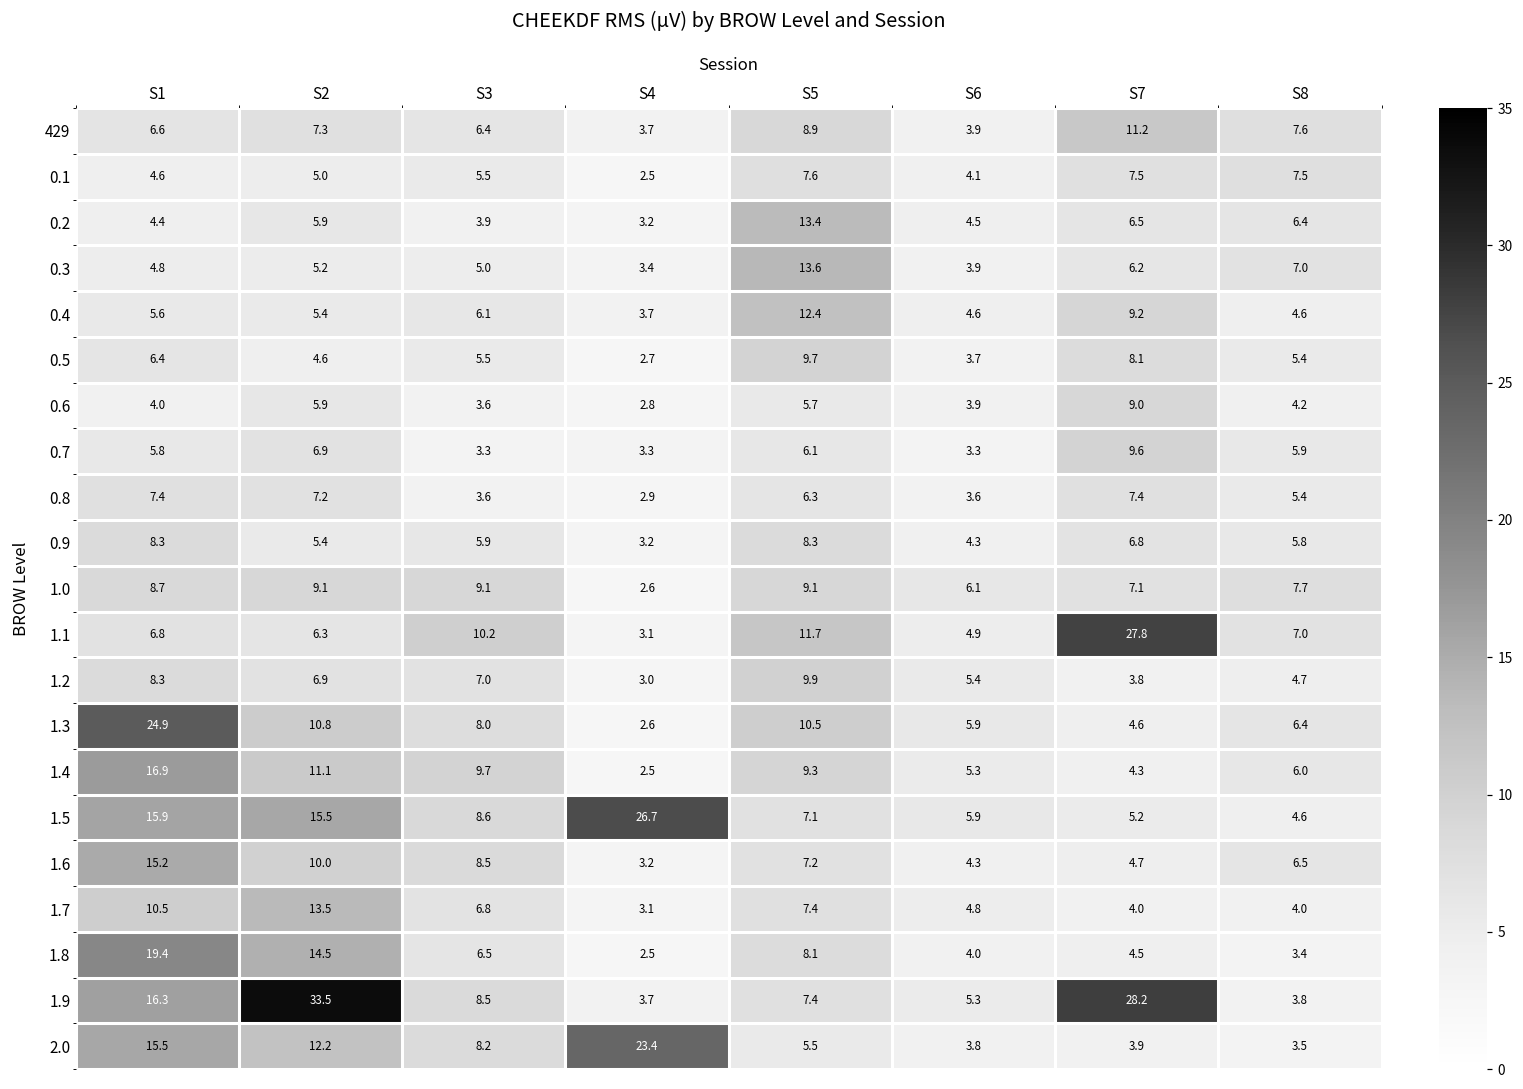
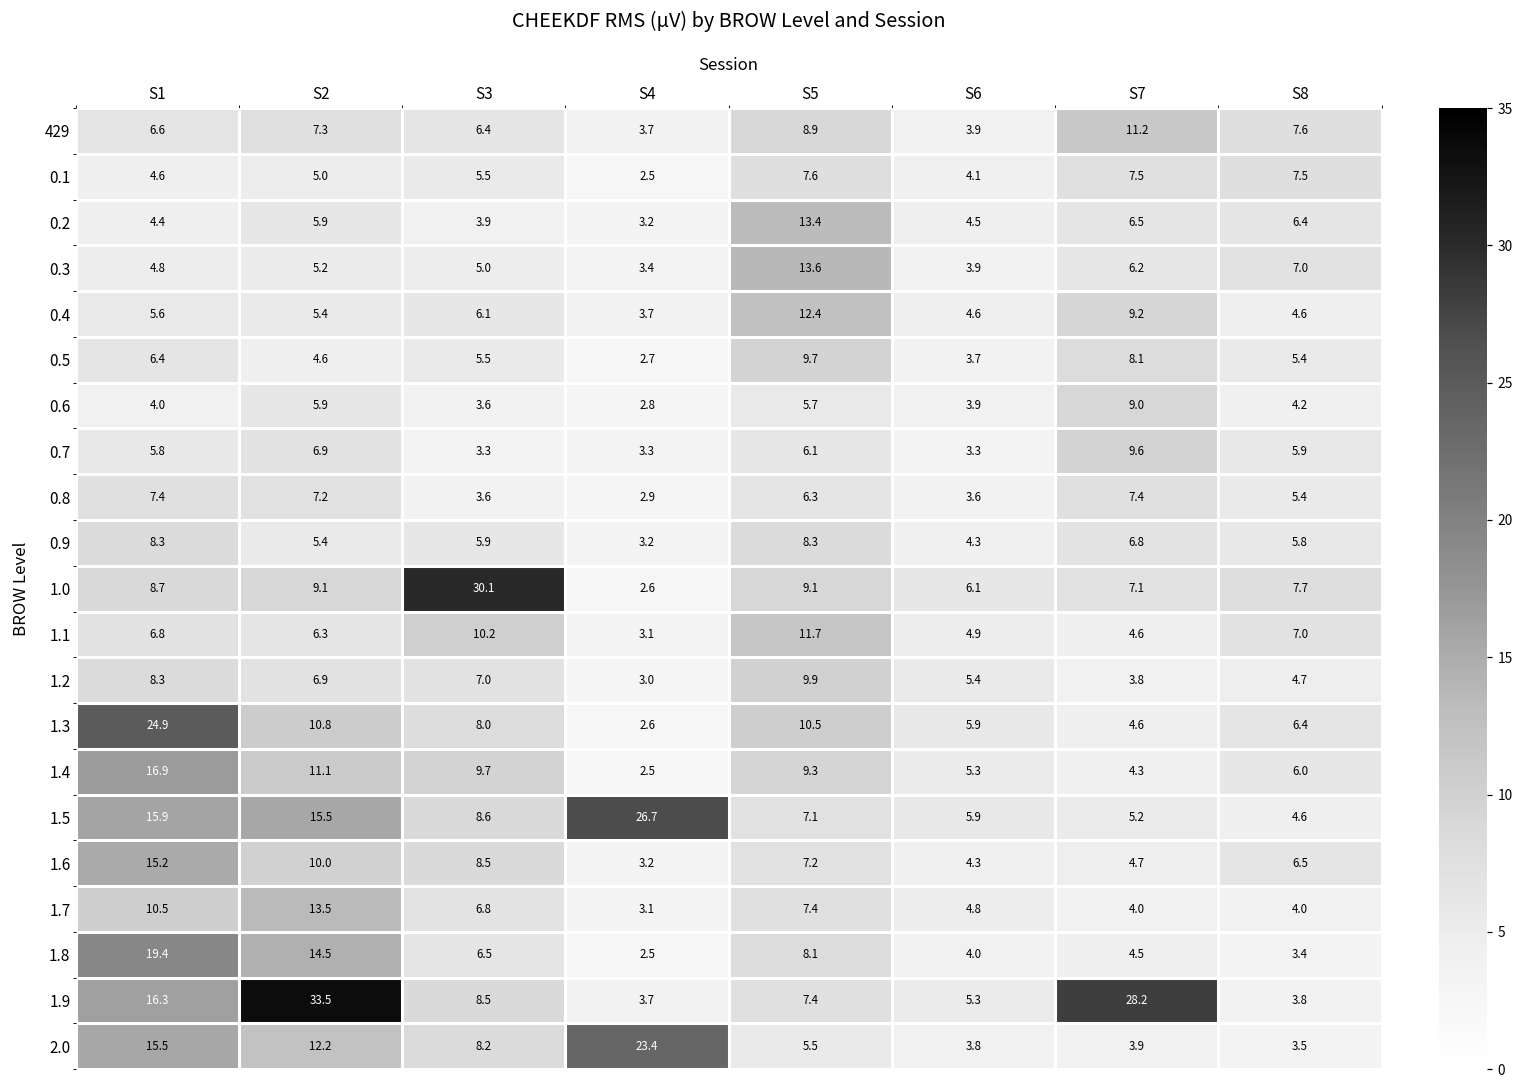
  {
    "429": {
      "S1": 6.6,
      "S2": 7.3,
      "S3": 6.4,
      "S4": 3.7,
      "S5": 8.9,
      "S6": 3.9,
      "S7": 11.2,
      "S8": 7.6
    },
    "0.1": {
      "S1": 4.6,
      "S2": 5.0,
      "S3": 5.5,
      "S4": 2.5,
      "S5": 7.6,
      "S6": 4.1,
      "S7": 7.5,
      "S8": 7.5
    },
    "0.2": {
      "S1": 4.4,
      "S2": 5.9,
      "S3": 3.9,
      "S4": 3.2,
      "S5": 13.4,
      "S6": 4.5,
      "S7": 6.5,
      "S8": 6.4
    },
    "0.3": {
      "S1": 4.8,
      "S2": 5.2,
      "S3": 5.0,
      "S4": 3.4,
      "S5": 13.6,
      "S6": 3.9,
      "S7": 6.2,
      "S8": 7.0
    },
    "0.4": {
      "S1": 5.6,
      "S2": 5.4,
      "S3": 6.1,
      "S4": 3.7,
      "S5": 12.4,
      "S6": 4.6,
      "S7": 9.2,
      "S8": 4.6
    },
    "0.5": {
      "S1": 6.4,
      "S2": 4.6,
      "S3": 5.5,
      "S4": 2.7,
      "S5": 9.7,
      "S6": 3.7,
      "S7": 8.1,
      "S8": 5.4
    },
    "0.6": {
      "S1": 4.0,
      "S2": 5.9,
      "S3": 3.6,
      "S4": 2.8,
      "S5": 5.7,
      "S6": 3.9,
      "S7": 9.0,
      "S8": 4.2
    },
    "0.7": {
      "S1": 5.8,
      "S2": 6.9,
      "S3": 3.3,
      "S4": 3.3,
      "S5": 6.1,
      "S6": 3.3,
      "S7": 9.6,
      "S8": 5.9
    },
    "0.8": {
      "S1": 7.4,
      "S2": 7.2,
      "S3": 3.6,
      "S4": 2.9,
      "S5": 6.3,
      "S6": 3.6,
      "S7": 7.4,
      "S8": 5.4
    },
    "0.9": {
      "S1": 8.3,
      "S2": 5.4,
      "S3": 5.9,
      "S4": 3.2,
      "S5": 8.3,
      "S6": 4.3,
      "S7": 6.8,
      "S8": 5.8
    },
    "1.0": {
      "S1": 8.7,
      "S2": 9.1,
-     "S3": 9.1,
+     "S3": 30.1,
      "S4": 2.6,
      "S5": 9.1,
      "S6": 6.1,
      "S7": 7.1,
      "S8": 7.7
    },
    "1.1": {
      "S1": 6.8,
      "S2": 6.3,
      "S3": 10.2,
      "S4": 3.1,
      "S5": 11.7,
      "S6": 4.9,
-     "S7": 27.8,
+     "S7": 4.6,
      "S8": 7.0
    },
    "1.2": {
      "S1": 8.3,
      "S2": 6.9,
      "S3": 7.0,
      "S4": 3.0,
      "S5": 9.9,
      "S6": 5.4,
      "S7": 3.8,
      "S8": 4.7
    },
    "1.3": {
      "S1": 24.9,
      "S2": 10.8,
      "S3": 8.0,
      "S4": 2.6,
      "S5": 10.5,
      "S6": 5.9,
      "S7": 4.6,
      "S8": 6.4
    },
    "1.4": {
      "S1": 16.9,
      "S2": 11.1,
      "S3": 9.7,
      "S4": 2.5,
      "S5": 9.3,
      "S6": 5.3,
      "S7": 4.3,
      "S8": 6.0
    },
    "1.5": {
      "S1": 15.9,
      "S2": 15.5,
      "S3": 8.6,
      "S4": 26.7,
      "S5": 7.1,
      "S6": 5.9,
      "S7": 5.2,
      "S8": 4.6
    },
    "1.6": {
      "S1": 15.2,
      "S2": 10.0,
      "S3": 8.5,
      "S4": 3.2,
      "S5": 7.2,
      "S6": 4.3,
      "S7": 4.7,
      "S8": 6.5
    },
    "1.7": {
      "S1": 10.5,
      "S2": 13.5,
      "S3": 6.8,
      "S4": 3.1,
      "S5": 7.4,
      "S6": 4.8,
      "S7": 4.0,
      "S8": 4.0
    },
    "1.8": {
      "S1": 19.4,
      "S2": 14.5,
      "S3": 6.5,
      "S4": 2.5,
      "S5": 8.1,
      "S6": 4.0,
      "S7": 4.5,
      "S8": 3.4
    },
    "1.9": {
      "S1": 16.3,
      "S2": 33.5,
      "S3": 8.5,
      "S4": 3.7,
      "S5": 7.4,
      "S6": 5.3,
      "S7": 28.2,
      "S8": 3.8
    },
    "2.0": {
      "S1": 15.5,
      "S2": 12.2,
      "S3": 8.2,
      "S4": 23.4,
      "S5": 5.5,
      "S6": 3.8,
      "S7": 3.9,
      "S8": 3.5
    }
  }
